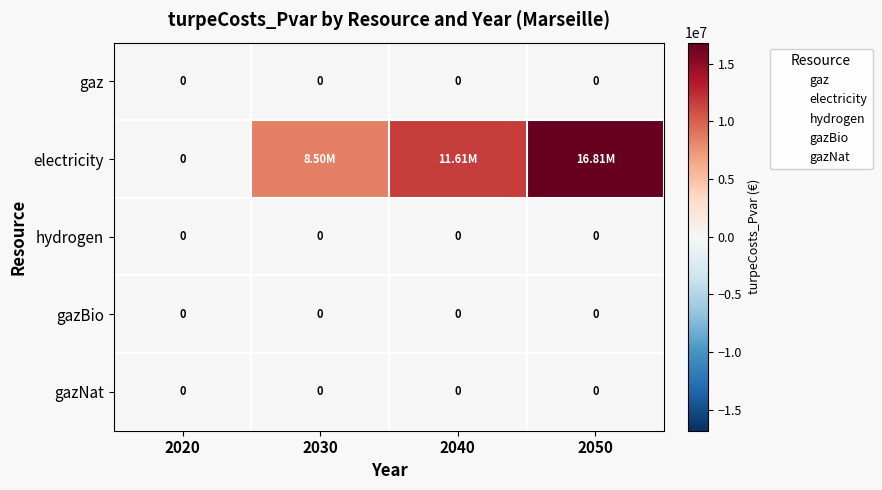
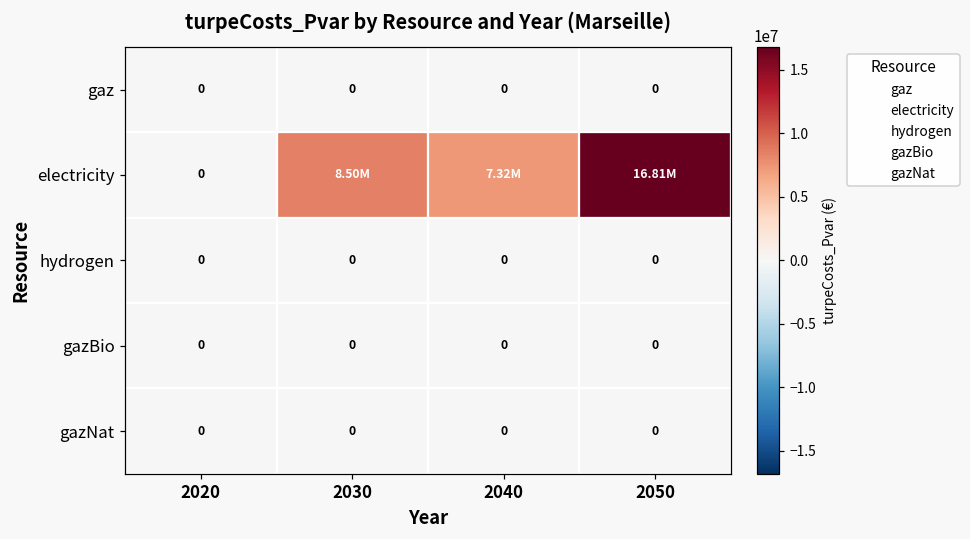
  {
    "gaz": {
      "2020": "0",
      "2030": "0",
      "2040": "0",
      "2050": "0"
    },
    "electricity": {
      "2020": "0",
      "2030": "8.50M",
-     "2040": "11.61M",
+     "2040": "7.32M",
      "2050": "16.81M"
    },
    "hydrogen": {
      "2020": "0",
      "2030": "0",
      "2040": "0",
      "2050": "0"
    },
    "gazBio": {
      "2020": "0",
      "2030": "0",
      "2040": "0",
      "2050": "0"
    },
    "gazNat": {
      "2020": "0",
      "2030": "0",
      "2040": "0",
      "2050": "0"
    }
  }
